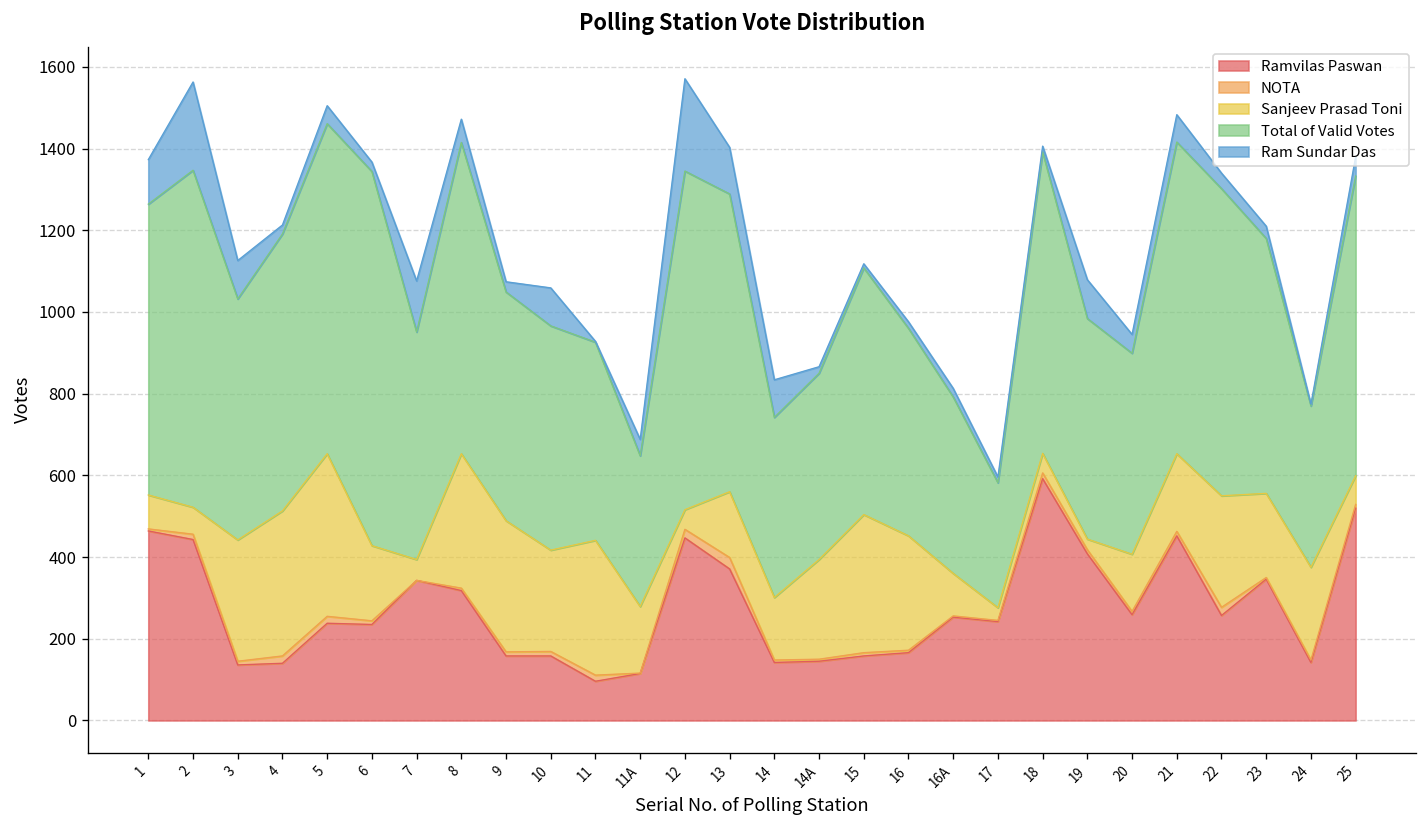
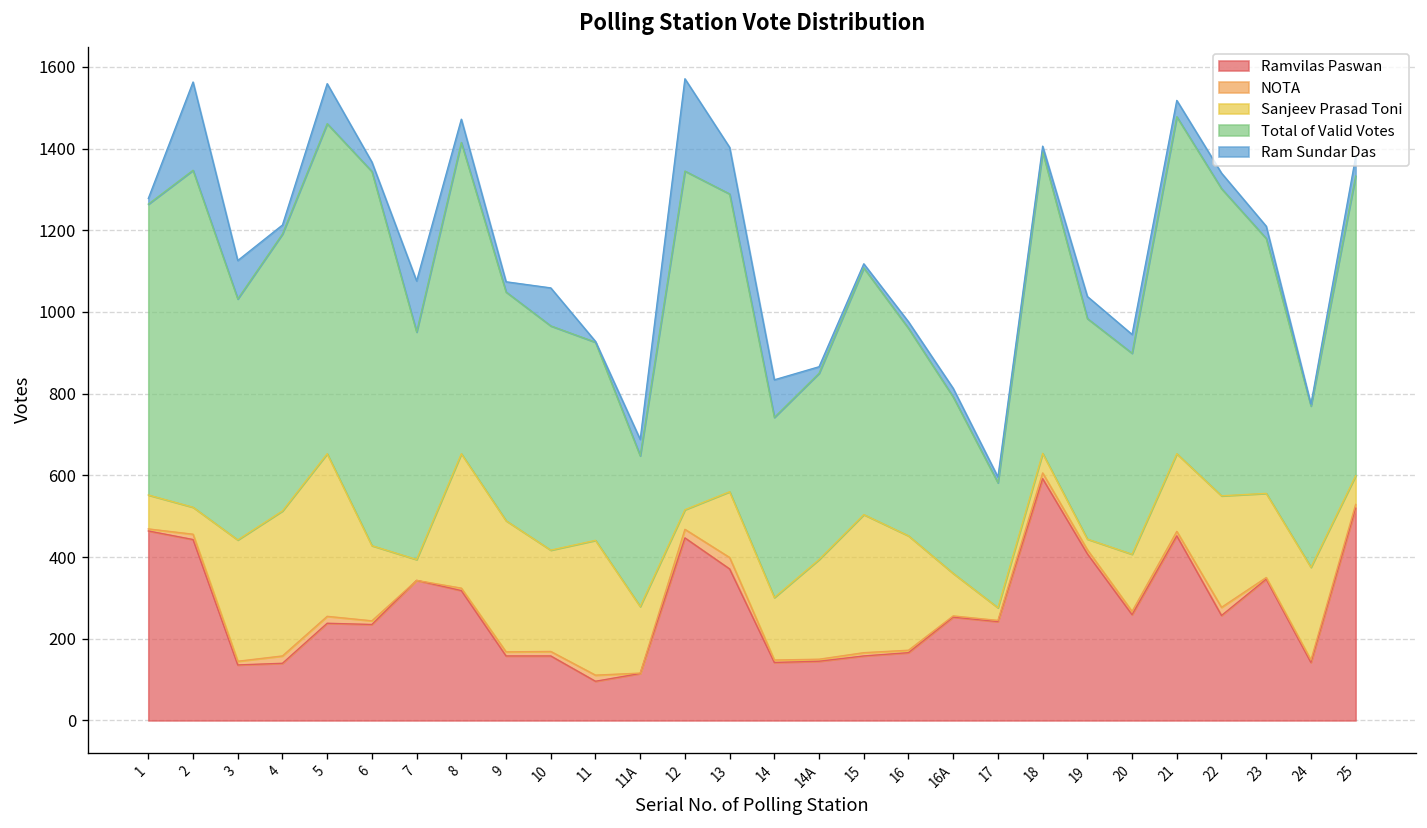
  {
    "Ramvilas Paswan": {
      "2": 440,
      "3": 140,
      "4": 140,
      "5": 240,
      "6": 240,
      "9": 160,
      "10": 160,
      "11": 100,
      "12": 450,
      "13": 370,
      "15": 160,
      "18": 590,
      "19": 410,
      "20": 260,
      "21": 450,
      "22": 260,
      "25": 520
    },
    "Total of Valid Votes": {
      "1": 710,
      "2": 830,
      "3": 590,
      "4": 680,
      "5": 810,
      "6": 920,
      "7": 560,
      "8": 760,
      "9": 560,
      "10": 550,
      "11A": 370,
      "12": 830,
      "13": 730,
      "14": 440,
      "14A": 460,
      "15": 600,
      "16": 510,
      "16A": 430,
      "17": 310,
      "18": 740,
      "19": 540,
      "20": 490,
-     "21": 760,
+     "21": 830,
      "22": 750,
      "23": 620,
      "25": 730
    },
    "Ram Sundar Das": {
-     "1": 110,
+     "1": 10,
      "2": 220,
      "3": 90,
      "4": 20,
-     "5": 40,
+     "5": 100,
      "6": 20,
      "7": 130,
      "8": 60,
      "9": 30,
      "10": 90,
      "11A": 40,
      "12": 230,
      "13": 110,
      "14": 90,
      "14A": 20,
      "15": 10,
      "16": 20,
      "16A": 20,
      "17": 10,
      "18": 10,
-     "19": 100,
+     "19": 50,
      "20": 50,
-     "21": 70,
+     "21": 40,
      "23": 30
    }
  }
